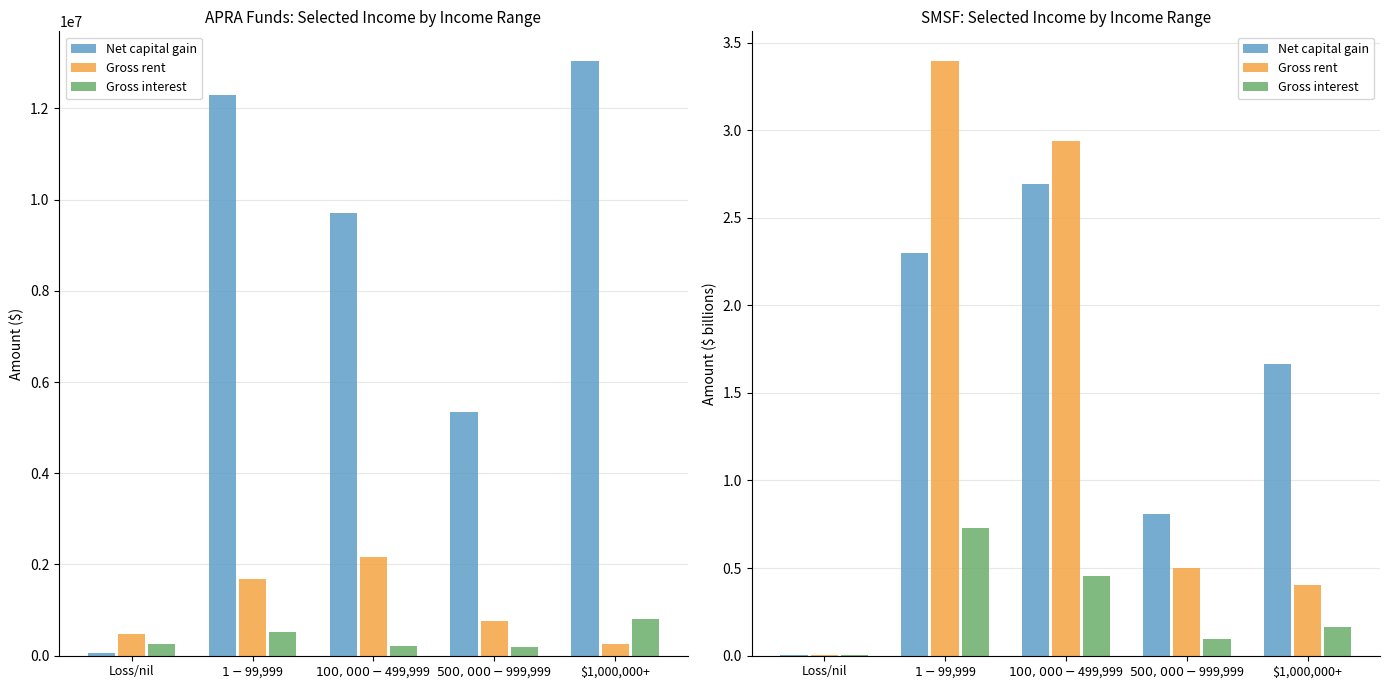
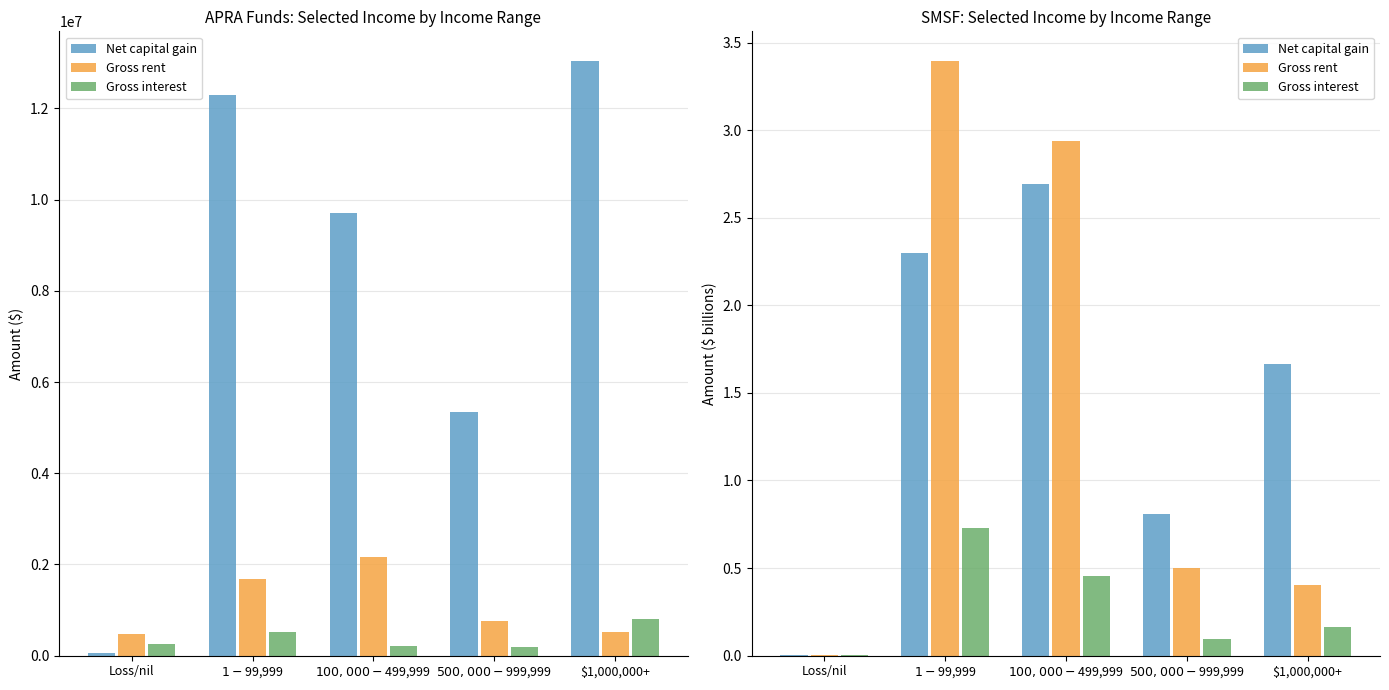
  {
    "APRA Funds: Selected Income by Income Range": {
      "Gross rent": {
        "Loss/nil": 500000,
-       "$1,000,000+": 200000
+       "$1,000,000+": 500000
      }
    },
    "SMSF: Selected Income by Income Range": {
      "Gross rent": {
        "$1,000,000+": 0.41
      }
    }
  }
